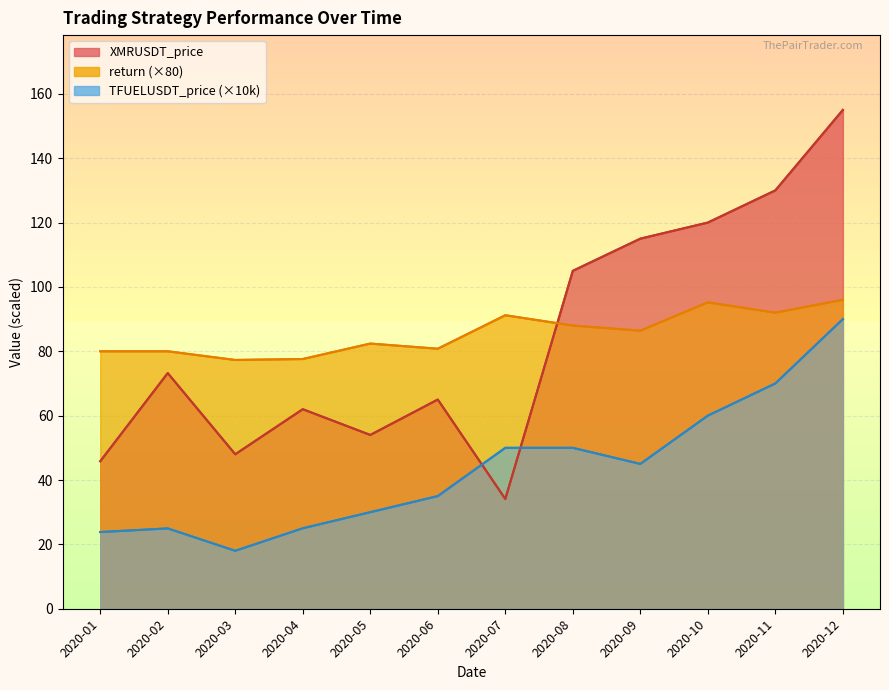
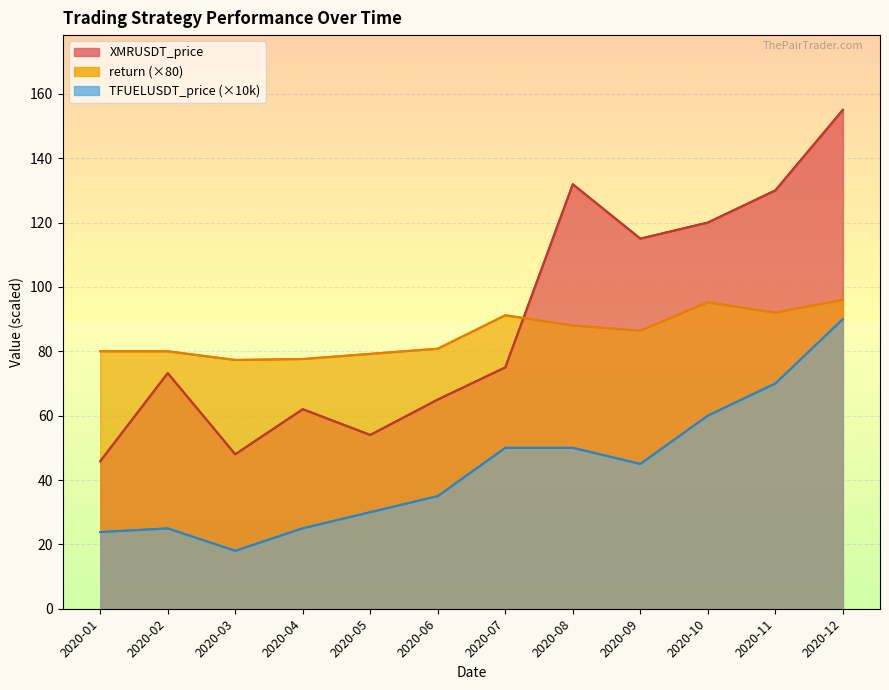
  {
    "XMRUSDT_price": {
      "2020-01": 46,
      "2020-02": 73,
      "2020-03": 48,
      "2020-04": 62,
      "2020-05": 54,
      "2020-06": 65,
-     "2020-07": 34,
-     "2020-08": 105,
+     "2020-07": 75,
+     "2020-08": 132,
      "2020-09": 115,
      "2020-10": 120,
      "2020-11": 130,
      "2020-12": 155
    },
    "return (×80)": {
      "2020-01": 80,
      "2020-02": 80,
      "2020-03": 77,
      "2020-04": 78,
-     "2020-05": 82,
+     "2020-05": 79,
      "2020-06": 81,
      "2020-07": 91,
      "2020-08": 88,
      "2020-09": 86,
      "2020-10": 95,
      "2020-11": 92,
      "2020-12": 96
    },
    "TFUELUSDT_price (×10k)": {
      "2020-01": 24,
      "2020-02": 25,
      "2020-03": 18,
      "2020-04": 25,
      "2020-05": 30,
      "2020-06": 35,
      "2020-07": 50,
      "2020-08": 50,
      "2020-09": 45,
      "2020-10": 60,
      "2020-11": 70,
      "2020-12": 90
    }
  }
